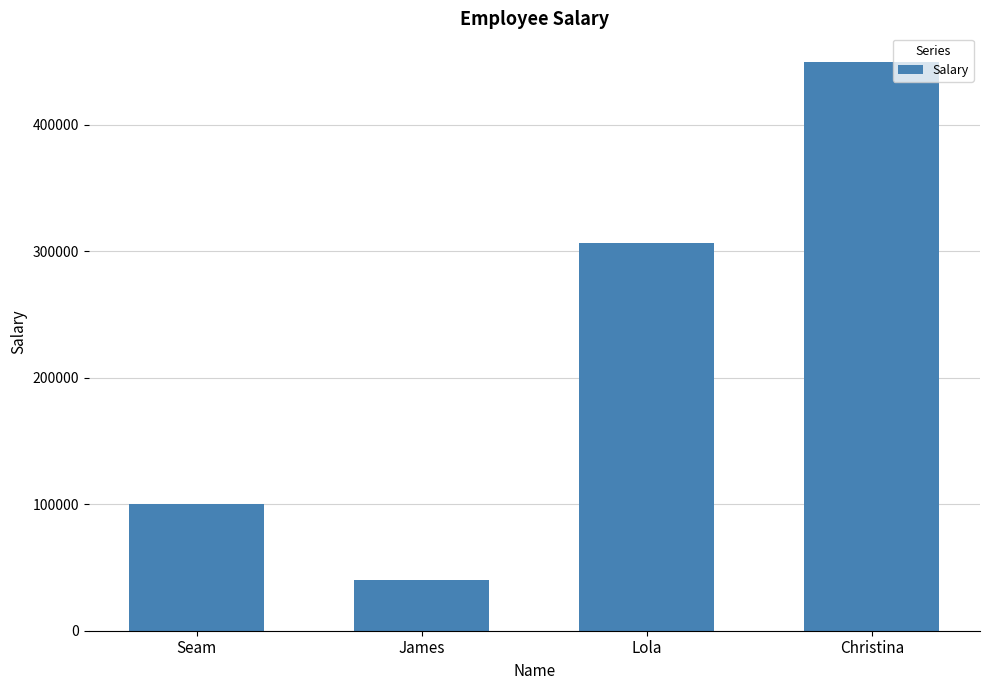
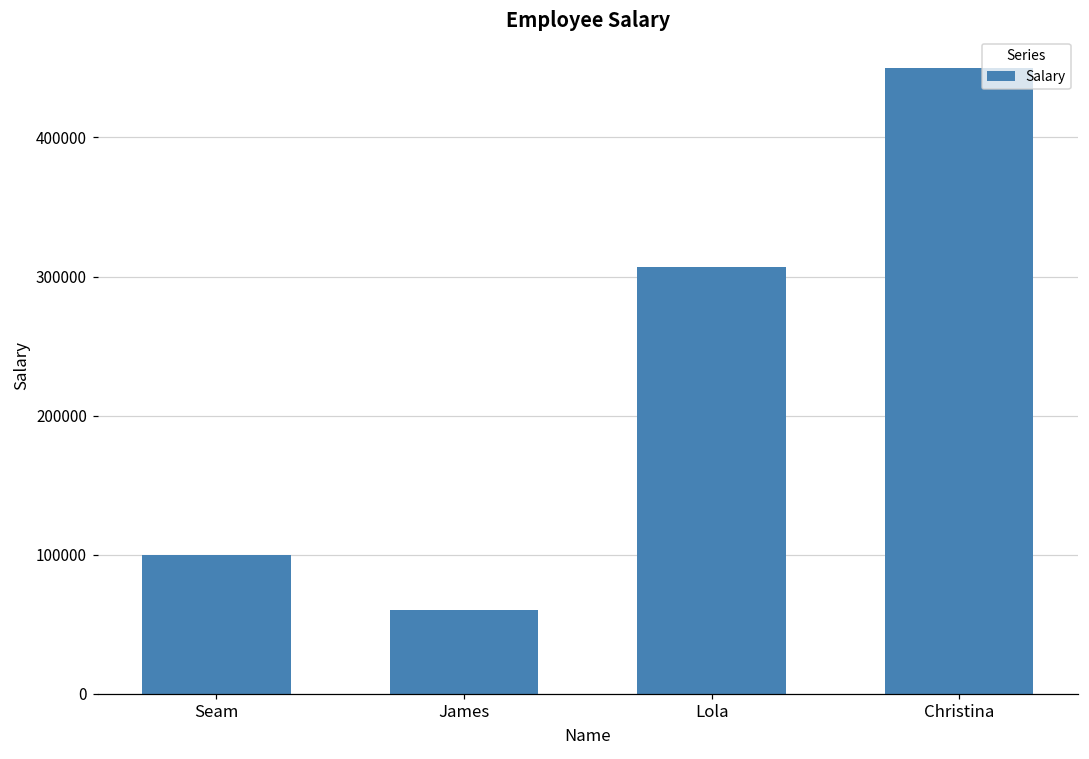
  {
    "Seam": 100000,
-   "James": 40000,
+   "James": 60000,
    "Lola": 307000,
    "Christina": 450000
  }
